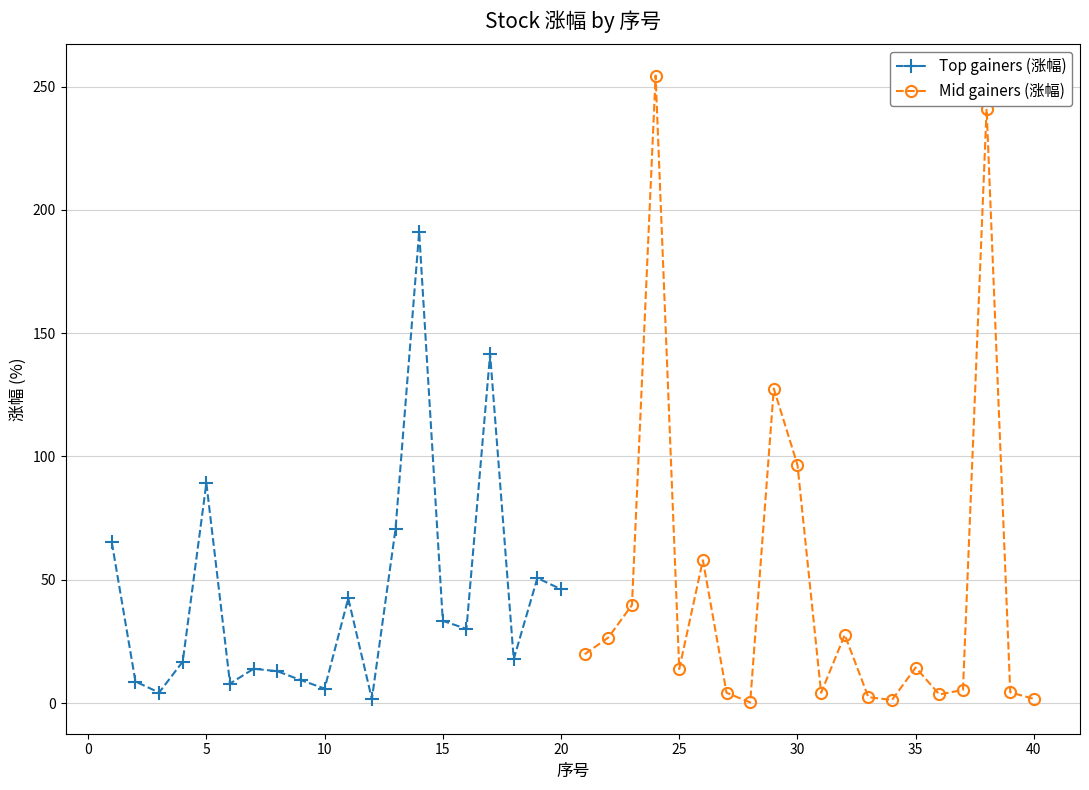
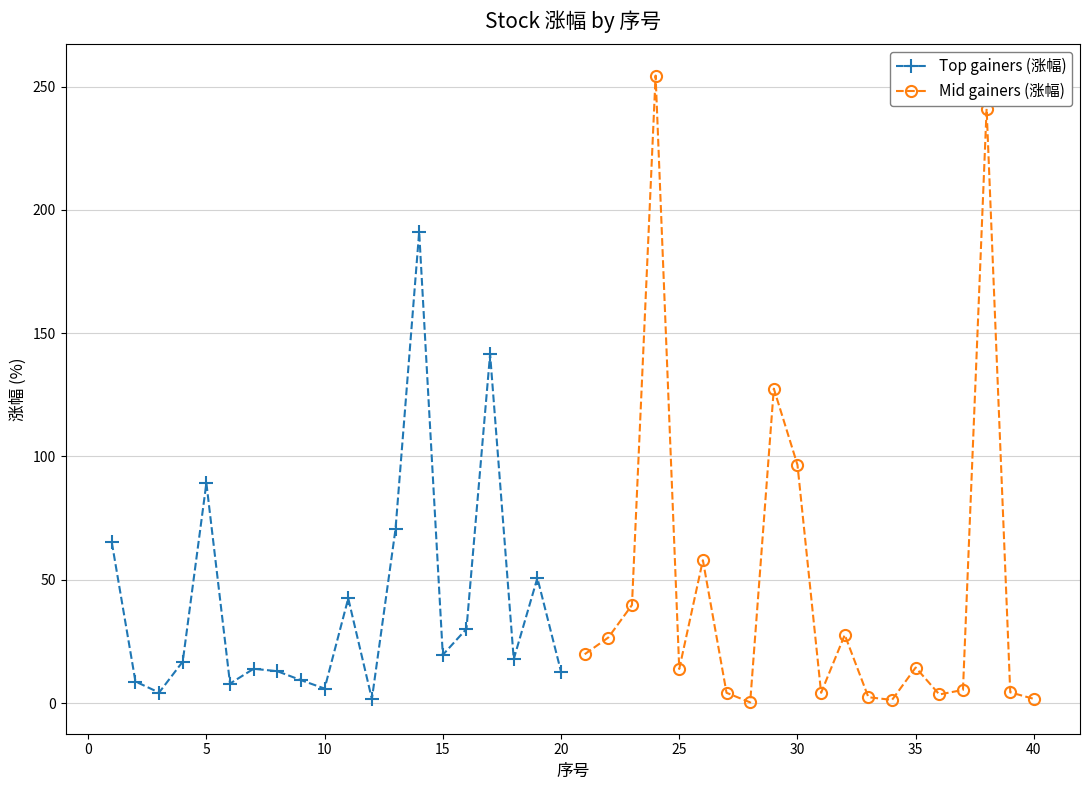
  {
    "Top gainers (涨幅)": {
      "5": 89,
      "10": 6,
-     "15": 33,
-     "20": 46
+     "15": 20,
+     "20": 13
    },
    "Mid gainers (涨幅)": {
      "25": 14,
      "30": 97,
      "35": 14,
      "40": 2
    }
  }
